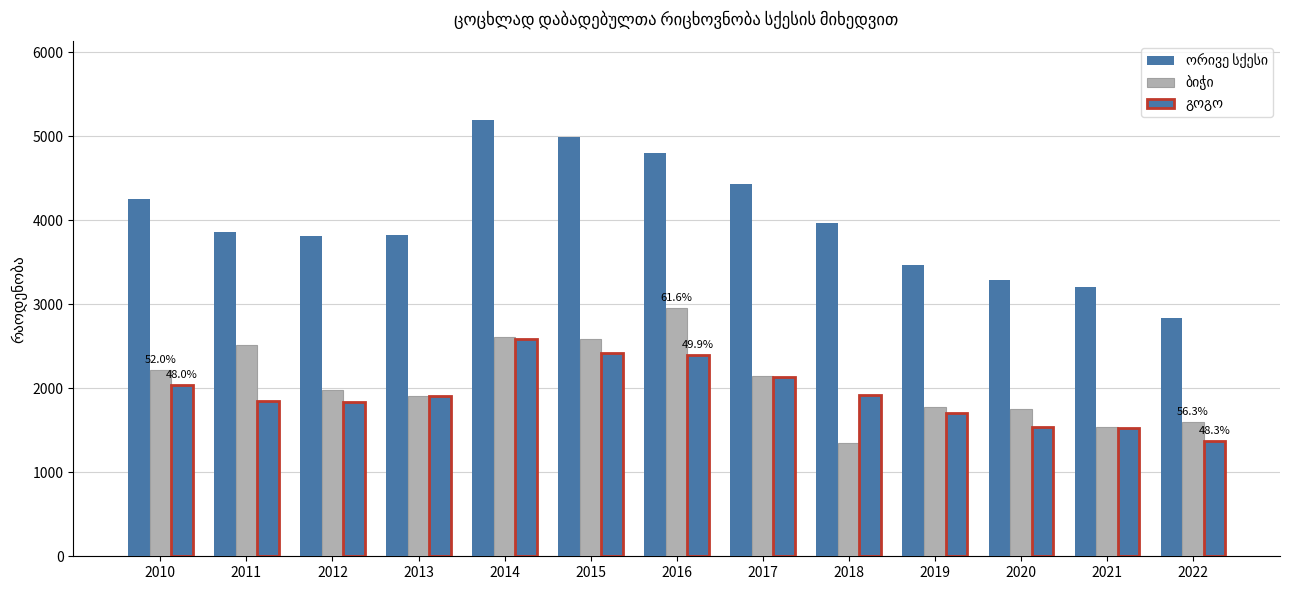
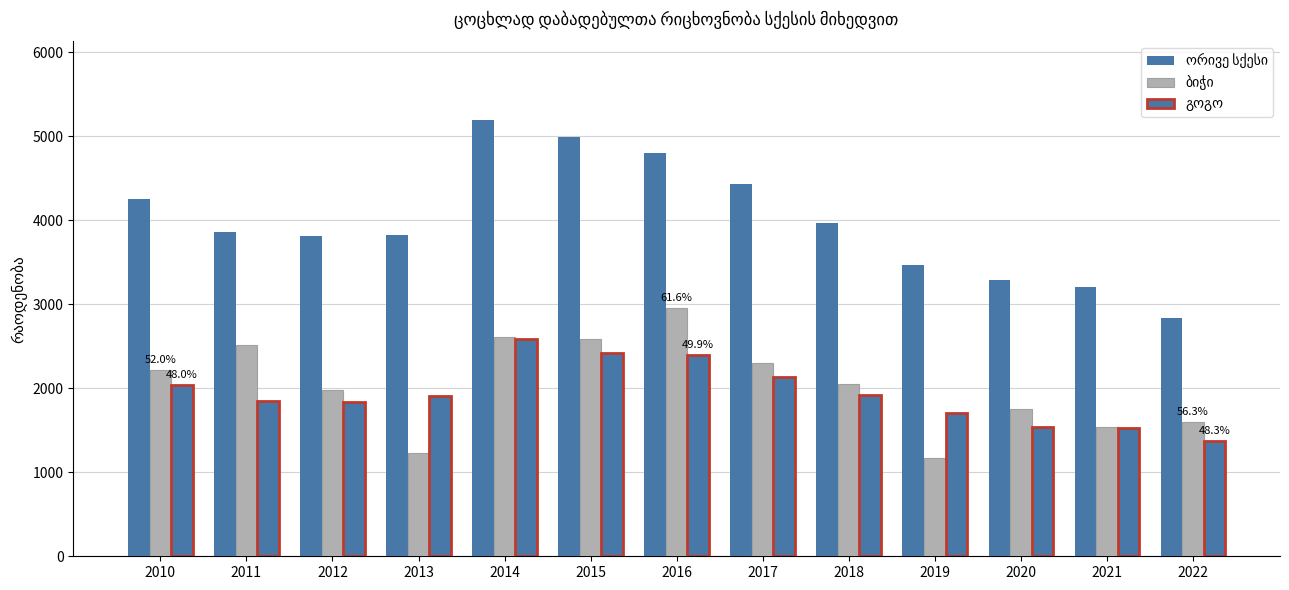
  {
    "ბიჭი": {
      "2011": 2500,
      "2012": 2000,
-     "2013": 1900,
+     "2013": 1200,
      "2014": 2600,
      "2015": 2600,
-     "2017": 2100,
-     "2018": 1300,
-     "2019": 1800,
+     "2017": 2300,
+     "2018": 2100,
+     "2019": 1200,
      "2020": 1700,
      "2021": 1500
    }
  }
